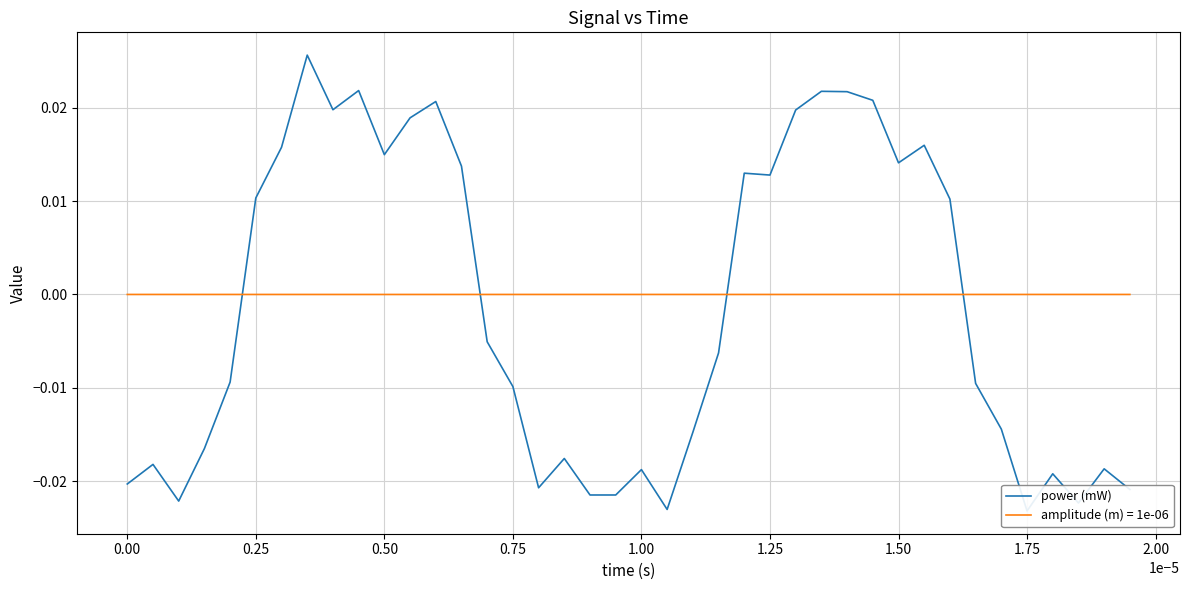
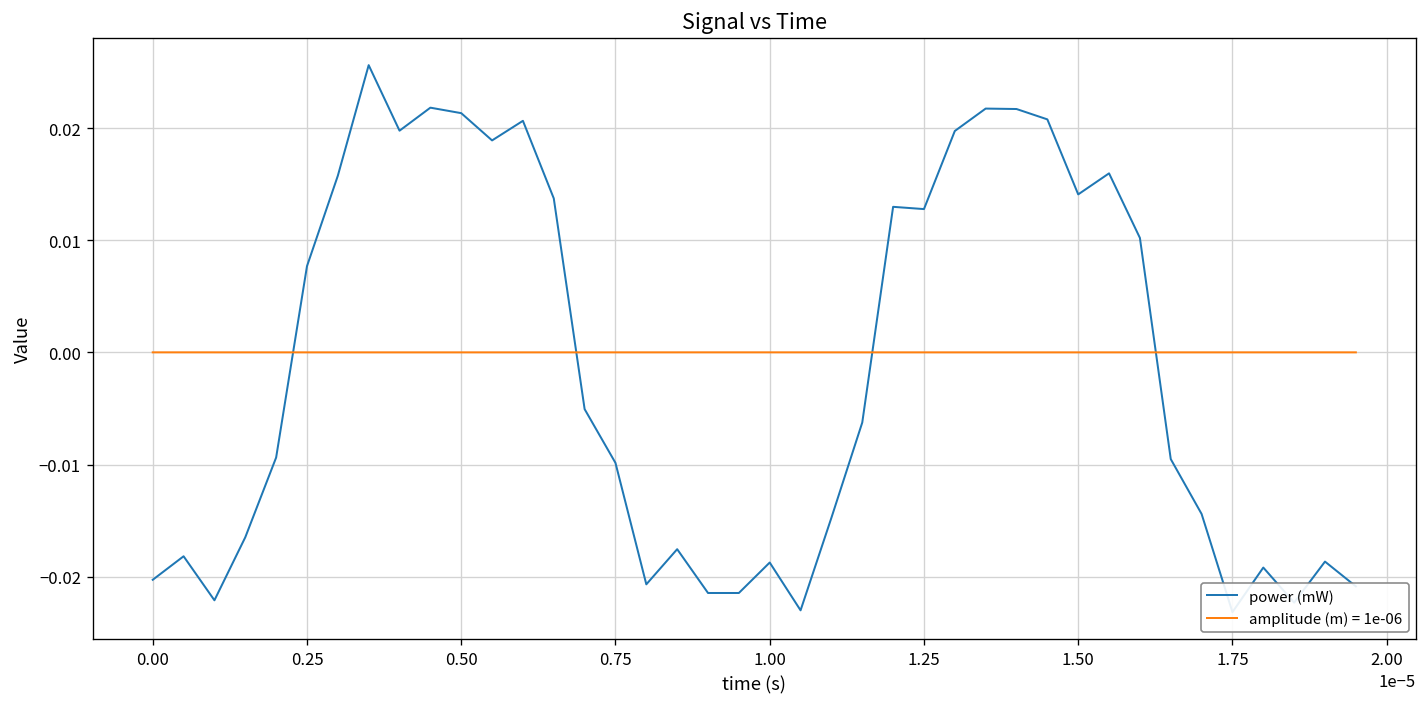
  {
    "power (mW)": {
      "0.00": -0.020,
-     "0.25": 0.010,
-     "0.50": 0.015,
+     "0.25": 0.008,
+     "0.50": 0.021,
      "0.75": -0.010,
      "1.00": -0.019,
      "1.25": 0.013,
      "1.50": 0.014
    },
    "amplitude (m) = 1e-06": {
      "0.00": 0.000,
      "0.25": 0.000,
      "0.50": 0.000,
      "0.75": 0.000,
      "1.00": 0.000,
      "1.25": 0.000,
      "1.50": 0.000,
      "1.75": 0.000
    }
  }
